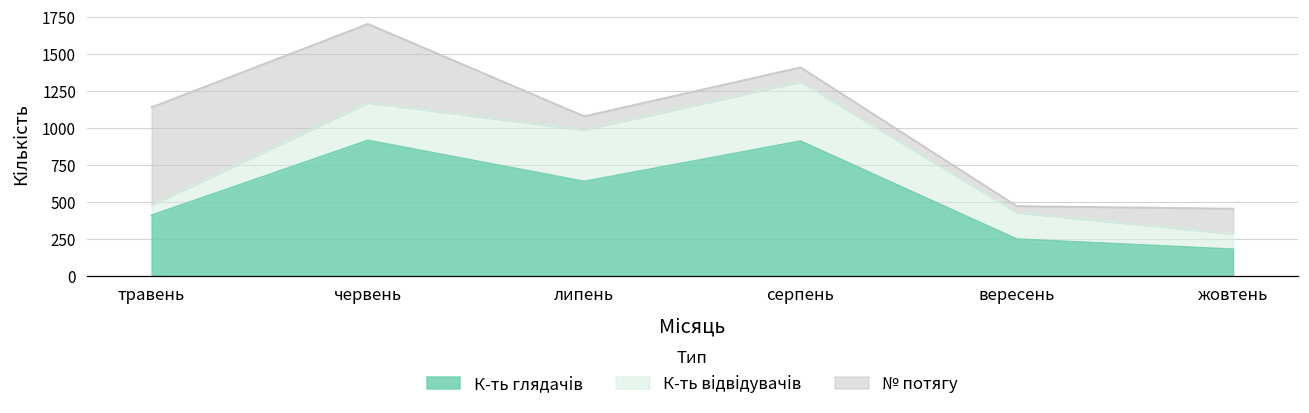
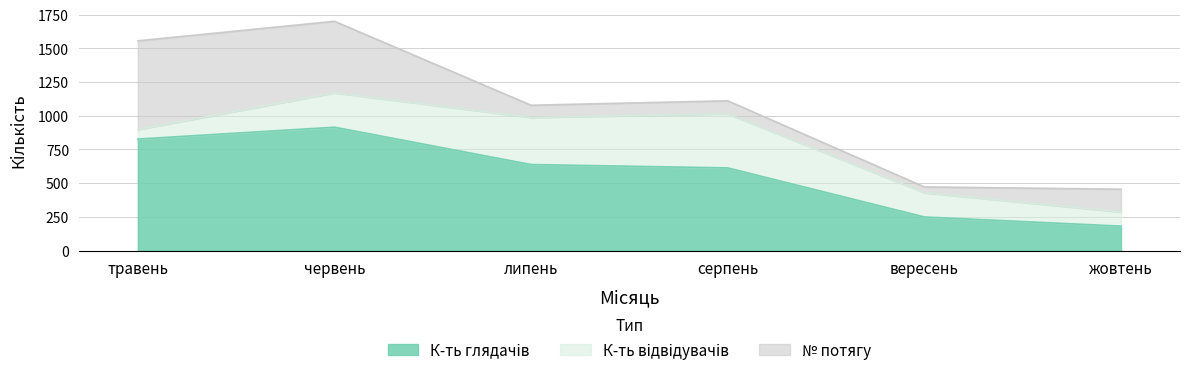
  {
    "К-ть глядачів": {
-     "травень": 410,
+     "травень": 830,
      "червень": 920,
      "липень": 640,
-     "серпень": 910,
+     "серпень": 610,
      "вересень": 250,
      "жовтень": 180
    }
  }
